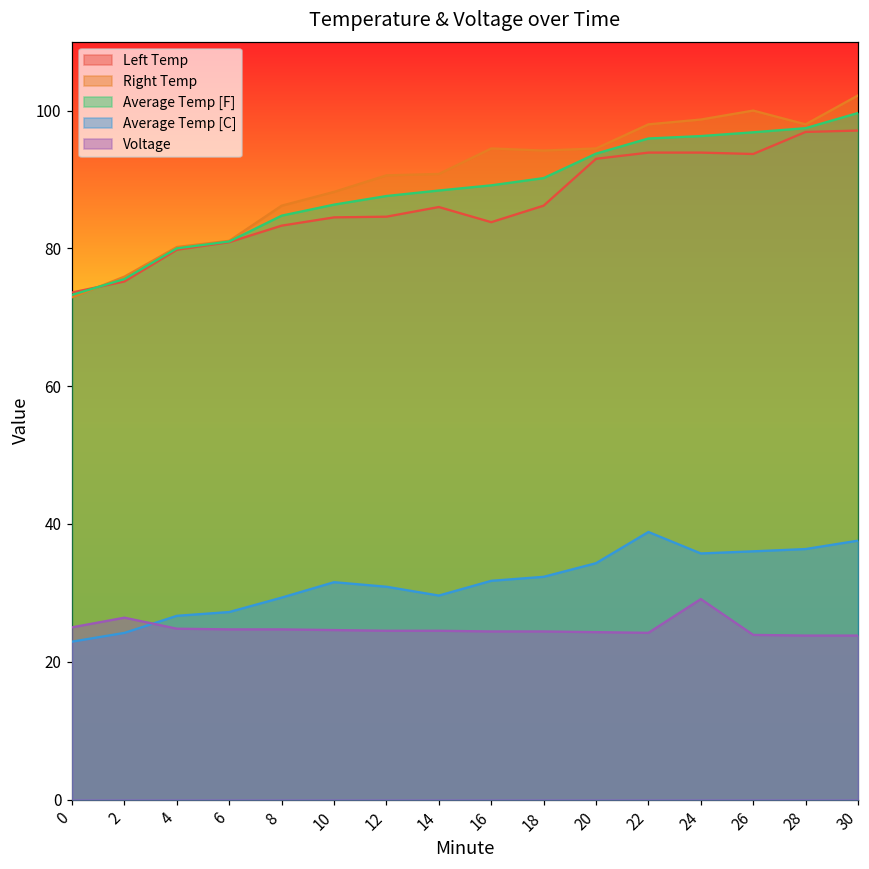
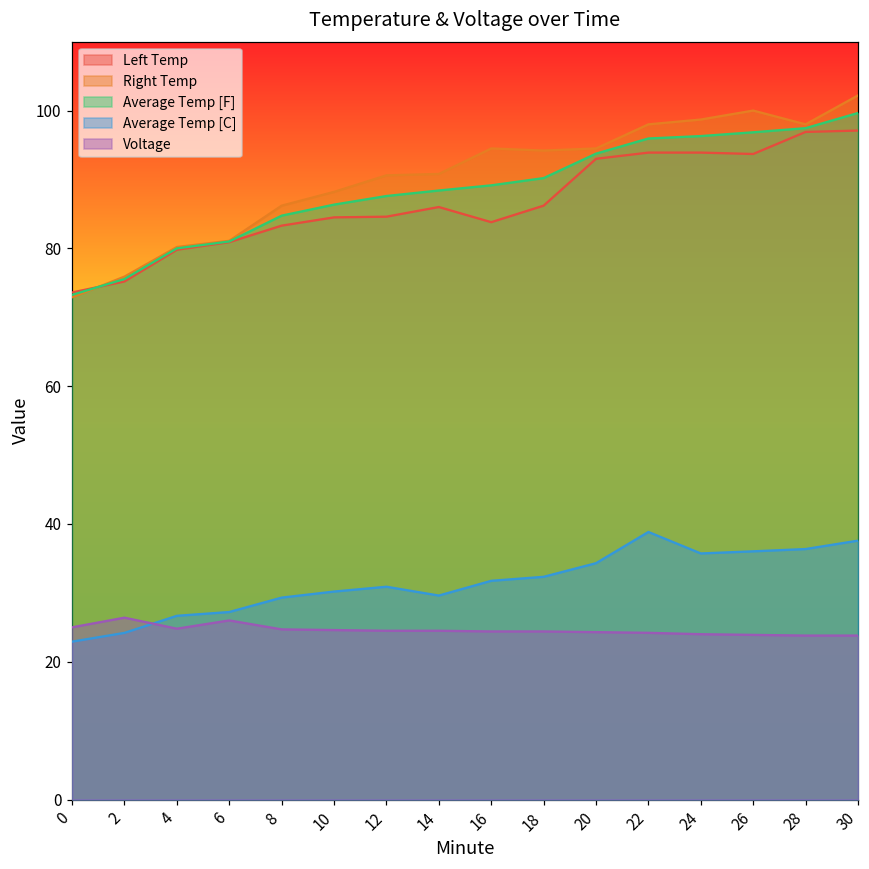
  {
    "Average Temp [F]": {
      "8": 85,
      "10": 86,
      "12": 88,
      "14": 88,
      "16": 89,
      "18": 90,
      "20": 94,
      "22": 96,
      "24": 96,
      "26": 97,
      "28": 97,
      "30": 100
    },
    "Average Temp [C]": {
      "0": 23,
      "2": 24,
      "4": 27,
      "6": 27,
      "8": 29,
-     "10": 32,
+     "10": 30,
      "12": 31,
      "14": 30,
      "16": 32,
      "18": 32,
      "20": 34,
      "22": 39,
      "24": 36,
      "26": 36,
      "28": 36,
      "30": 38
    },
    "Voltage": {
      "0": 25,
      "2": 26,
      "4": 25,
-     "6": 25,
+     "6": 26,
      "8": 25,
      "10": 25,
      "12": 25,
      "14": 25,
      "16": 24,
      "18": 24,
      "20": 24,
      "22": 24,
-     "24": 29,
+     "24": 24,
      "26": 24,
      "28": 24,
      "30": 24
    }
  }
